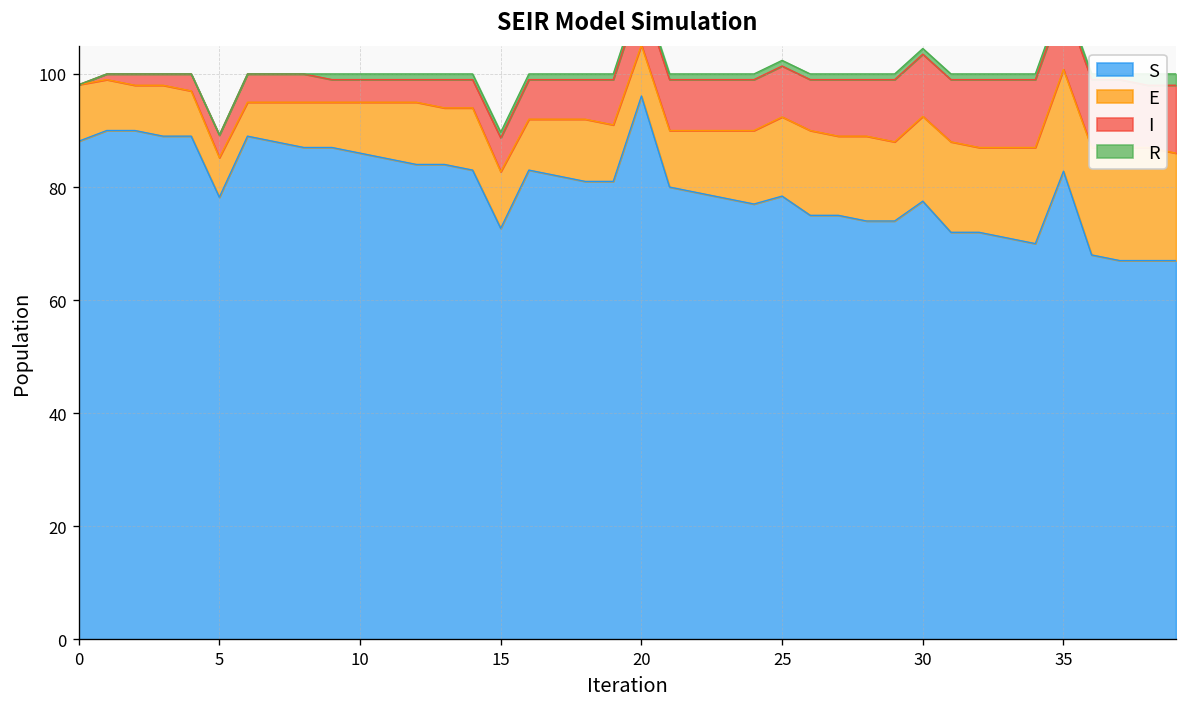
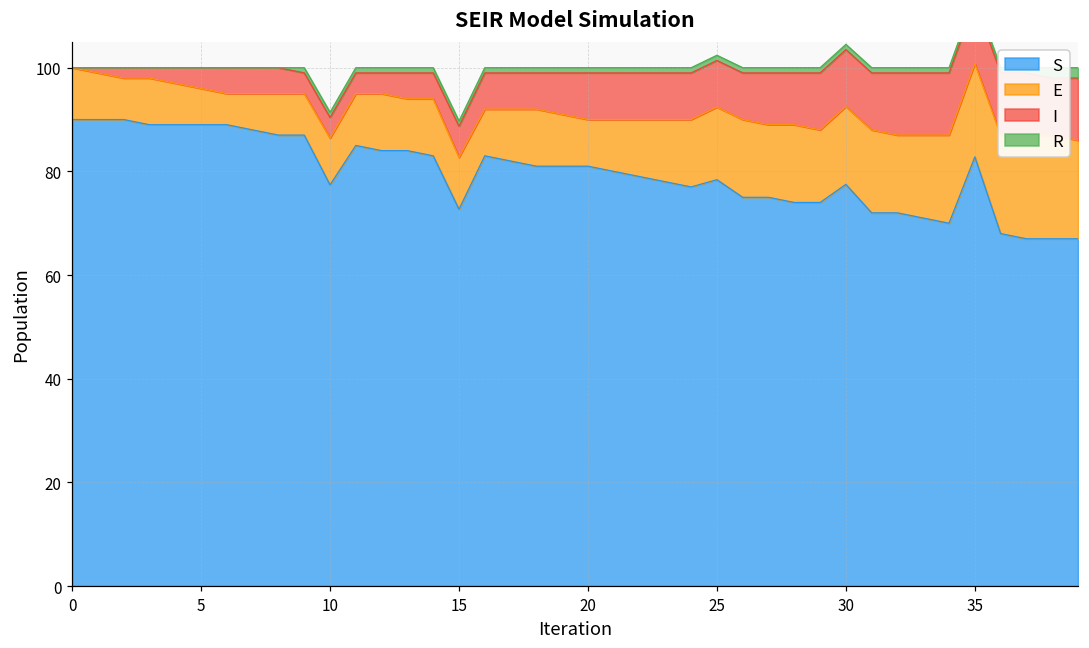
  {
    "S": {
-     "0": 88,
-     "5": 78,
-     "10": 86,
+     "0": 90,
+     "5": 89,
+     "10": 77,
      "15": 73,
-     "20": 96,
+     "20": 81,
      "25": 78,
      "30": 78,
      "35": 83
    },
    "E": {
      "5": 7,
      "10": 9,
      "15": 10,
      "20": 9,
      "25": 14,
      "30": 15,
      "35": 18
    },
    "I": {
      "10": 4,
      "15": 6,
      "25": 9,
      "30": 11
    },
    "R": {
      "10": 1,
      "15": 1,
      "25": 1,
      "30": 1
    }
  }
